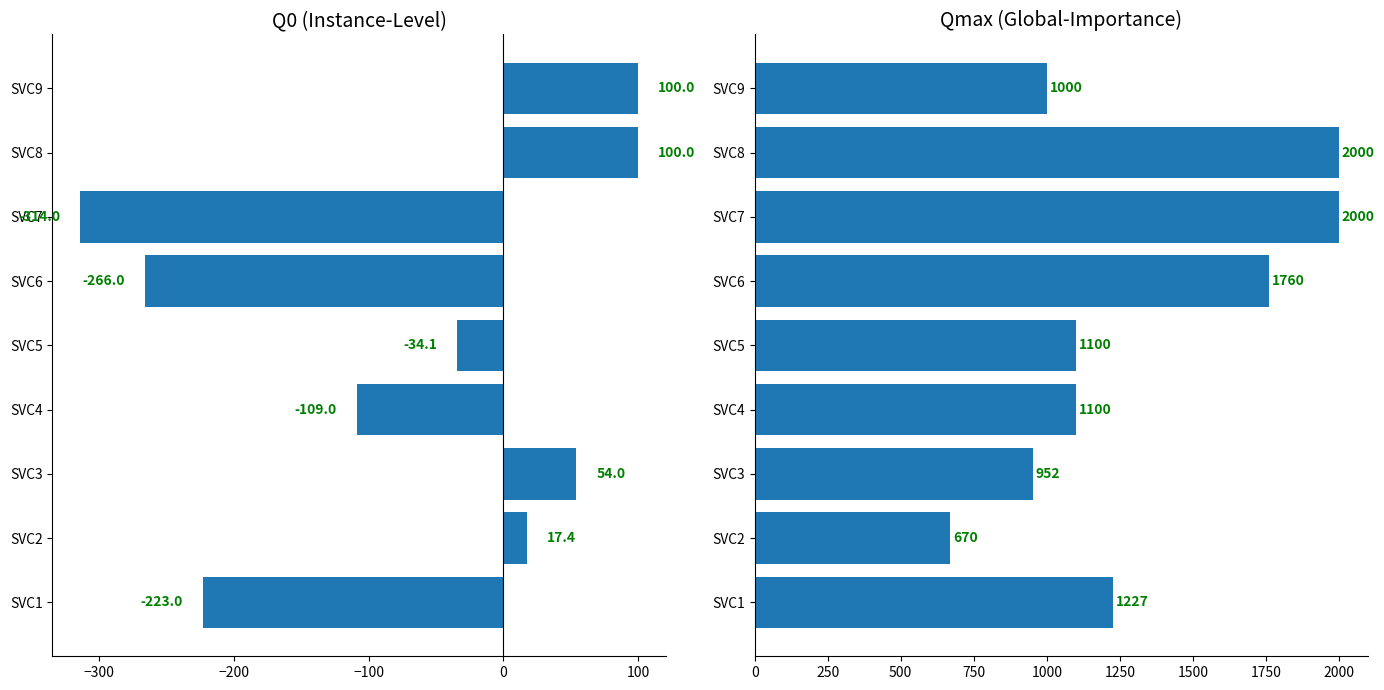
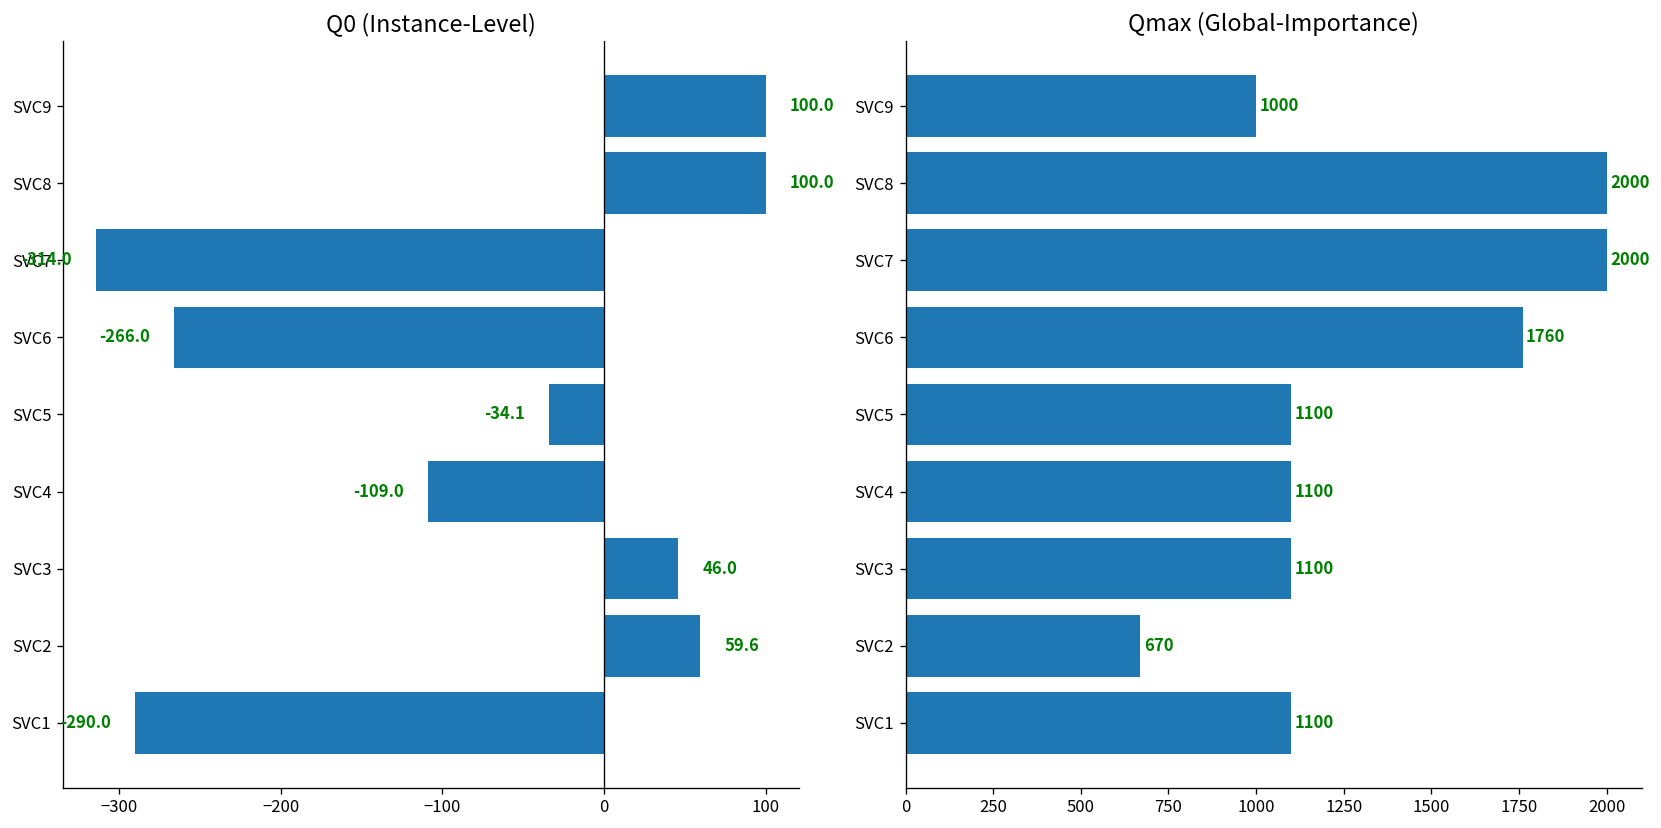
  {
    "Q0 (Instance-Level)": {
      "SVC9": 100.0,
      "SVC8": 100.0,
      "SVC7": -314.0,
      "SVC6": -266.0,
      "SVC5": -34.1,
      "SVC4": -109.0,
-     "SVC3": 54.0,
-     "SVC2": 17.4,
-     "SVC1": -223.0
+     "SVC3": 46.0,
+     "SVC2": 59.6,
+     "SVC1": -290.0
    },
    "Qmax (Global-Importance)": {
      "SVC9": 1000,
      "SVC8": 2000,
      "SVC7": 2000,
      "SVC6": 1760,
      "SVC5": 1100,
      "SVC4": 1100,
-     "SVC3": 952,
+     "SVC3": 1100,
      "SVC2": 670,
-     "SVC1": 1227
+     "SVC1": 1100
    }
  }
